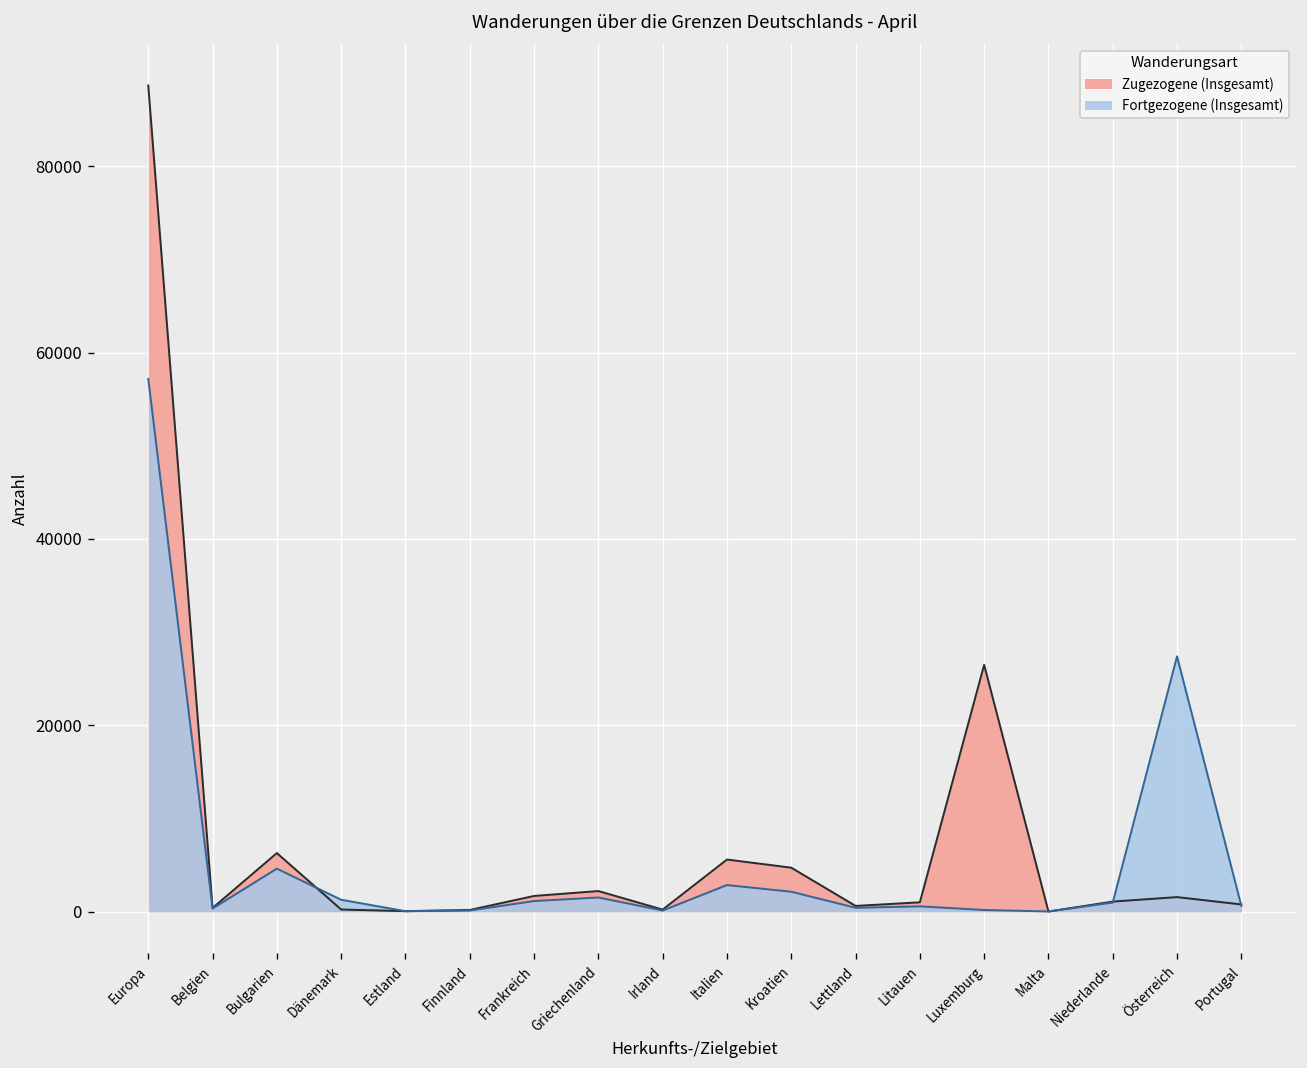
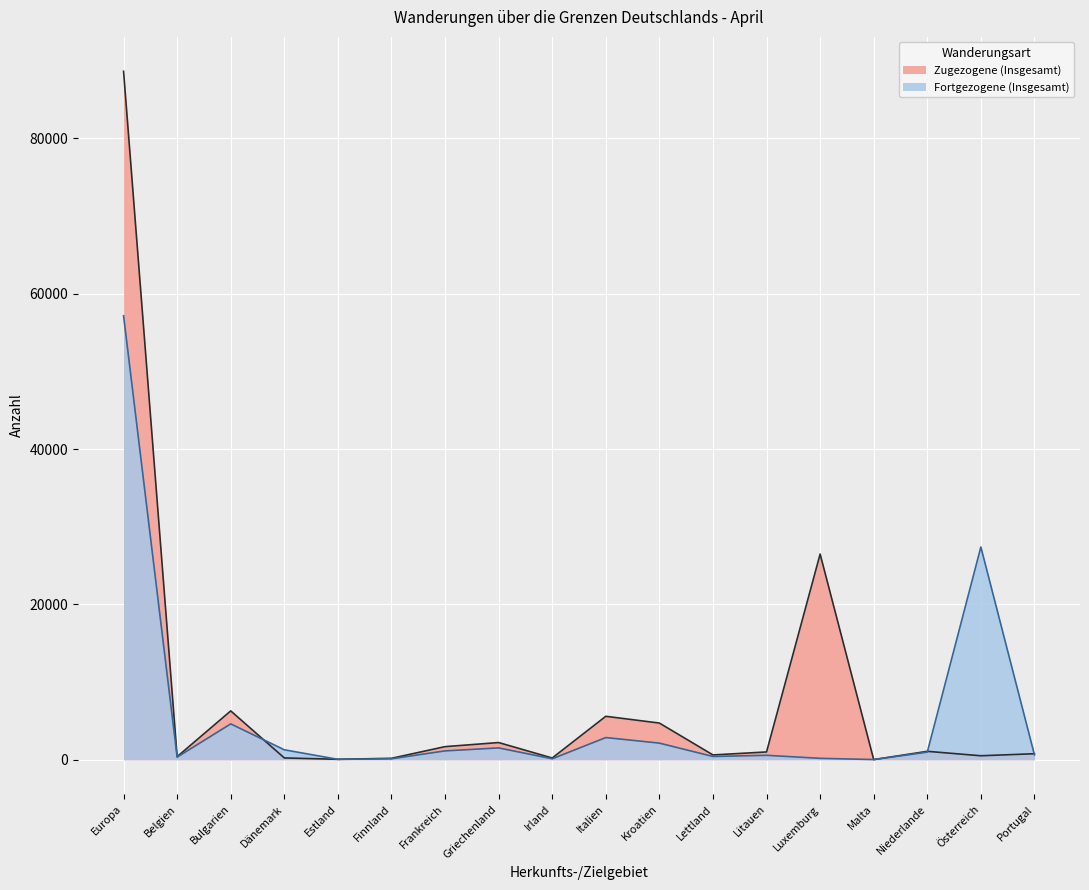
  {
    "Zugezogene (Insgesamt)": {
      "Europa": 89000,
      "Bulgarien": 6000,
      "Dänemark": 0,
      "Frankreich": 2000,
      "Griechenland": 2000,
      "Italien": 6000,
      "Kroatien": 5000,
      "Litauen": 1000,
      "Luxemburg": 26000,
-     "Österreich": 2000
+     "Österreich": 1000
    },
    "Fortgezogene (Insgesamt)": {
      "Europa": 57000,
      "Bulgarien": 5000,
      "Dänemark": 1000,
      "Frankreich": 1000,
      "Griechenland": 2000,
      "Italien": 3000,
      "Kroatien": 2000,
      "Litauen": 1000,
      "Luxemburg": 0,
      "Österreich": 27000
    }
  }
